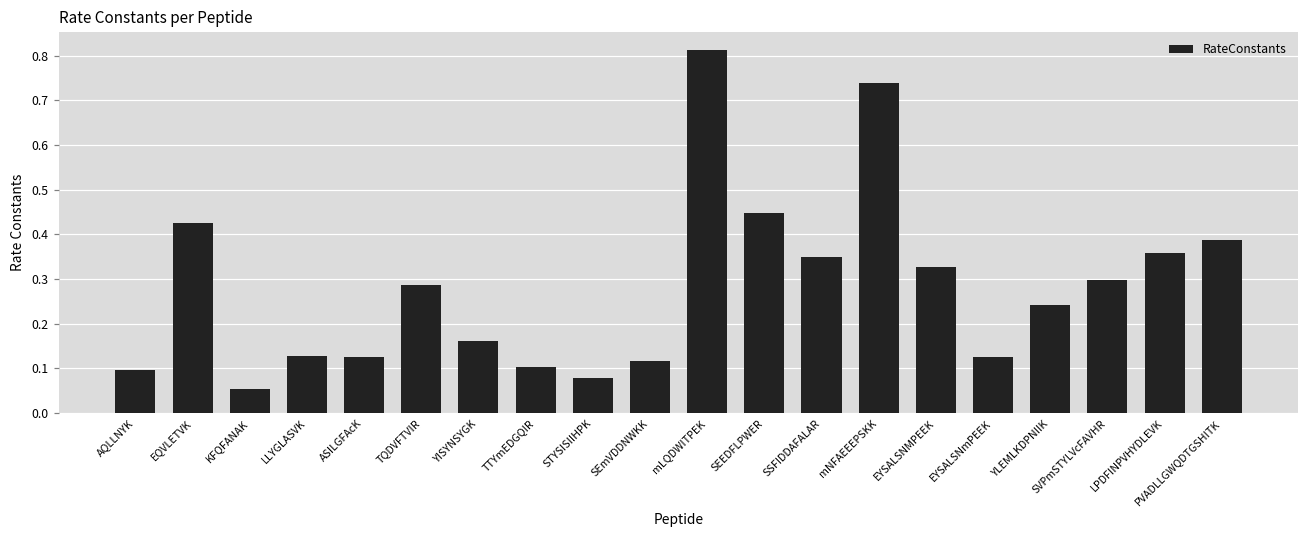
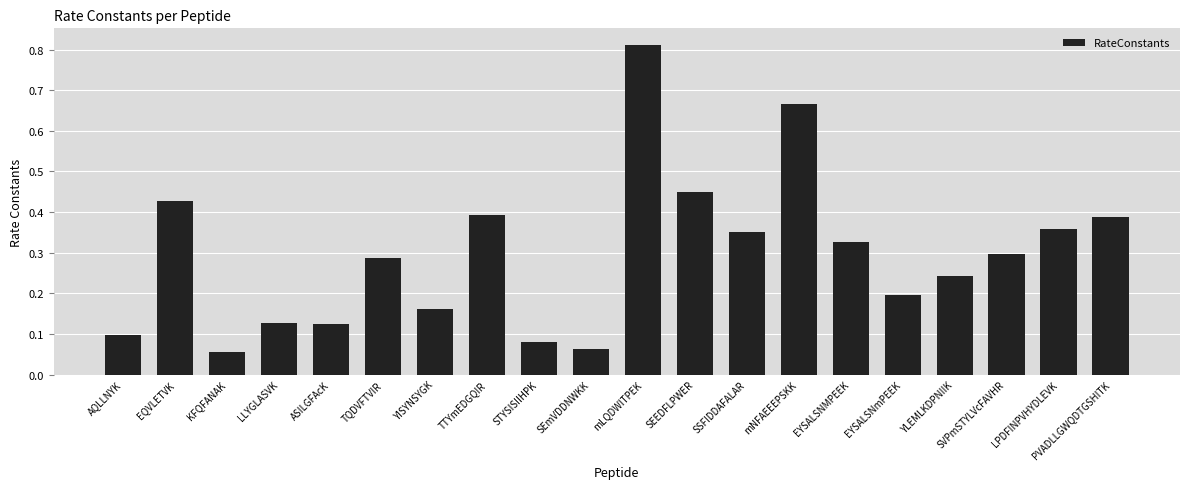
  {
    "AQLLNYK": 0.10,
    "EQVLETVK": 0.43,
    "KFQFANAK": 0.05,
    "LLYGLASVK": 0.13,
    "ASILGFAcK": 0.13,
    "TQDVFTVIR": 0.29,
    "YISYNSYGK": 0.16,
-   "TTYmEDGQIR": 0.10,
+   "TTYmEDGQIR": 0.39,
    "STYSISIIHPK": 0.08,
-   "SEmVDDNWKK": 0.12,
+   "SEmVDDNWKK": 0.06,
    "mLQDWITPEK": 0.81,
    "SEEDFLPWER": 0.45,
    "SSFIDDAFALAR": 0.35,
-   "mNFAEEEPSKK": 0.74,
+   "mNFAEEEPSKK": 0.67,
    "EYSALSNMPEEK": 0.33,
-   "EYSALSNmPEEK": 0.13,
+   "EYSALSNmPEEK": 0.20,
    "YLEMLKDPNIIK": 0.24,
    "SVPmSTYLVcFAVHR": 0.30,
    "LPDFINPVHYDLEVK": 0.36,
    "PVADLLGWQDTGSHITK": 0.39
  }
